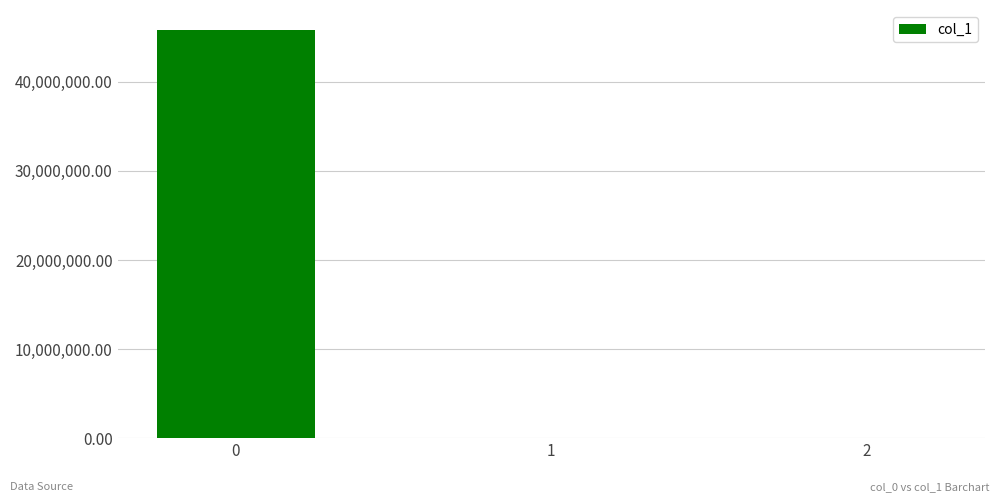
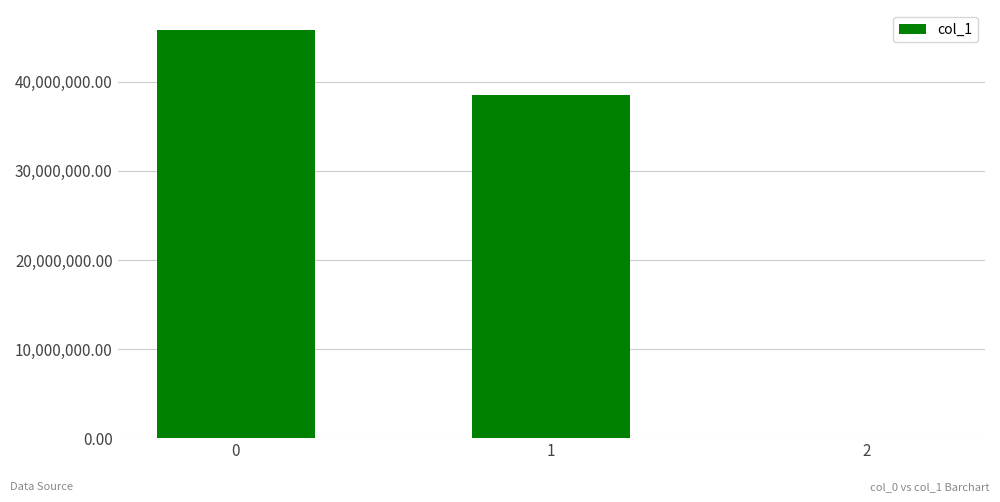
  {
    "0": "46,000,000",
-   "1": "0"
+   "1": "38,000,000"
  }
